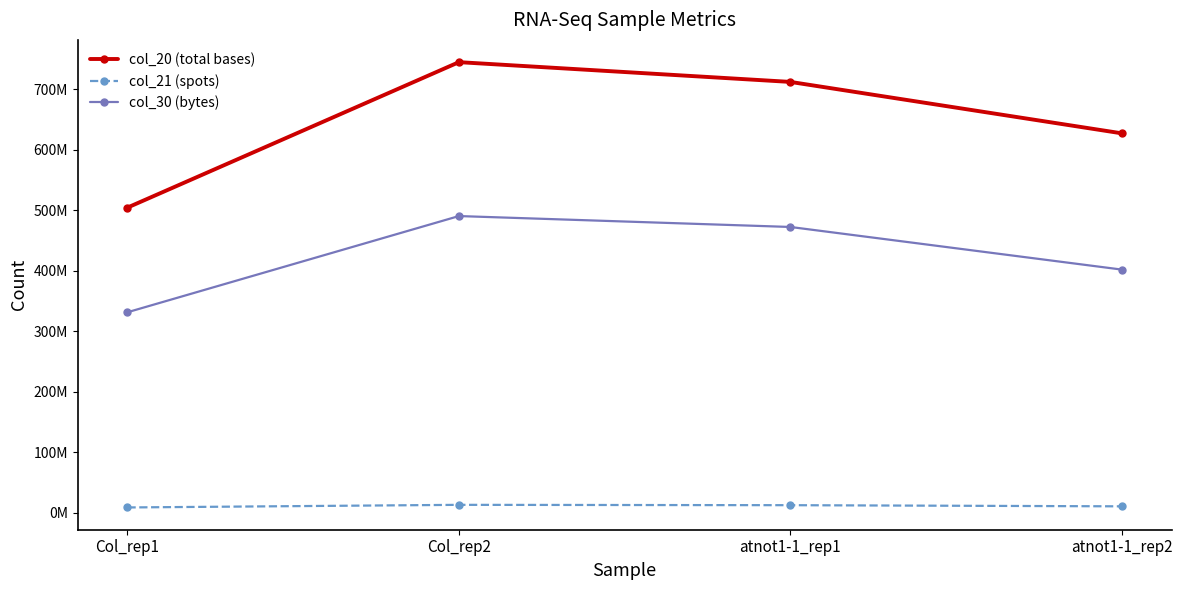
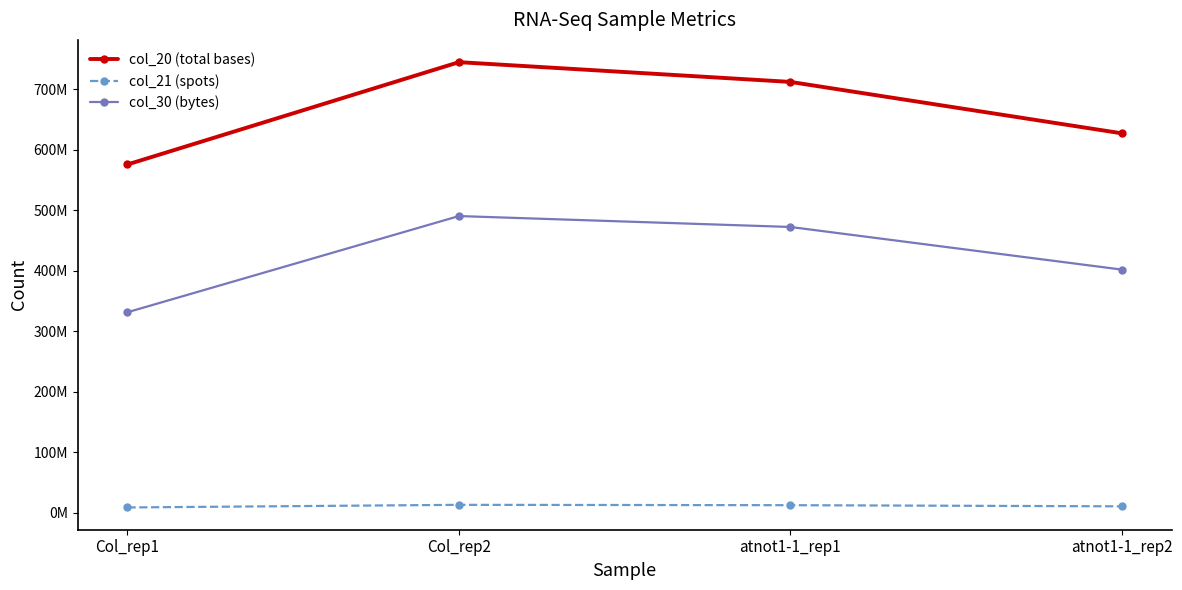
  {
    "col_20 (total bases)": {
-     "Col_rep1": 500000000,
+     "Col_rep1": 580000000,
      "Col_rep2": 750000000,
      "atnot1-1_rep1": 710000000,
      "atnot1-1_rep2": 630000000
    }
  }
